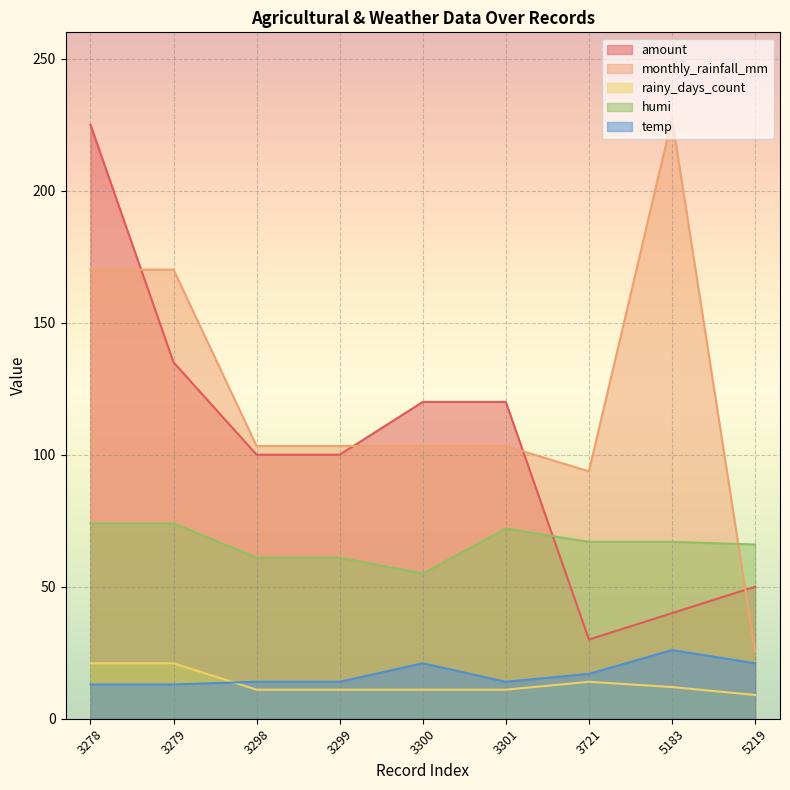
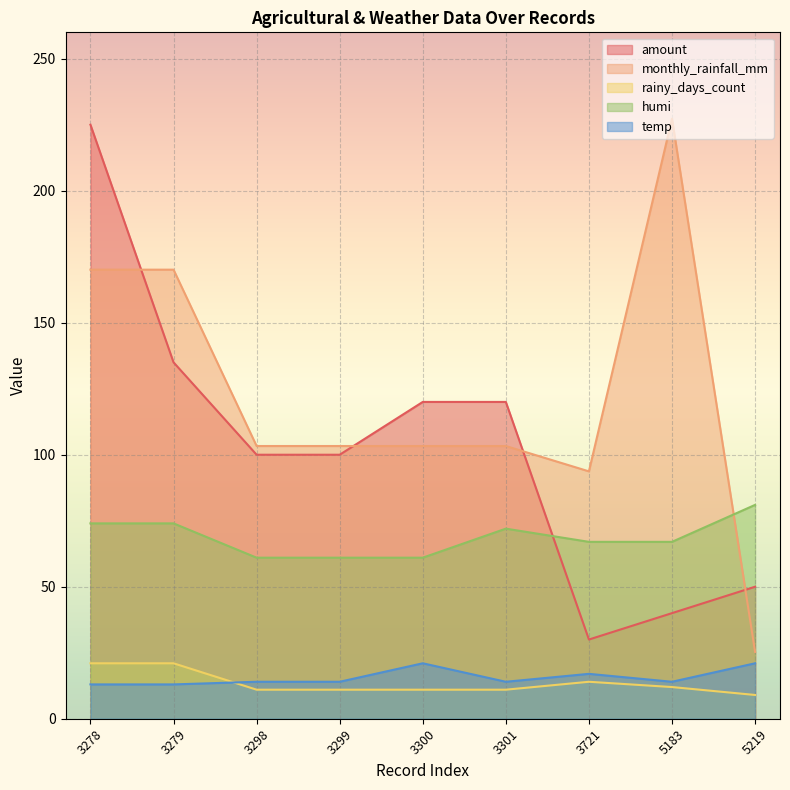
  {
    "humi": {
      "3278": 74,
      "3279": 74,
      "3298": 61,
      "3299": 61,
-     "3300": 55,
+     "3300": 61,
      "3301": 72,
      "3721": 67,
      "5183": 67,
-     "5219": 66
+     "5219": 81
    },
    "temp": {
      "3278": 13,
      "3279": 13,
      "3298": 14,
      "3299": 14,
      "3300": 21,
      "3301": 14,
      "3721": 17,
-     "5183": 26,
+     "5183": 14,
      "5219": 21
    }
  }
